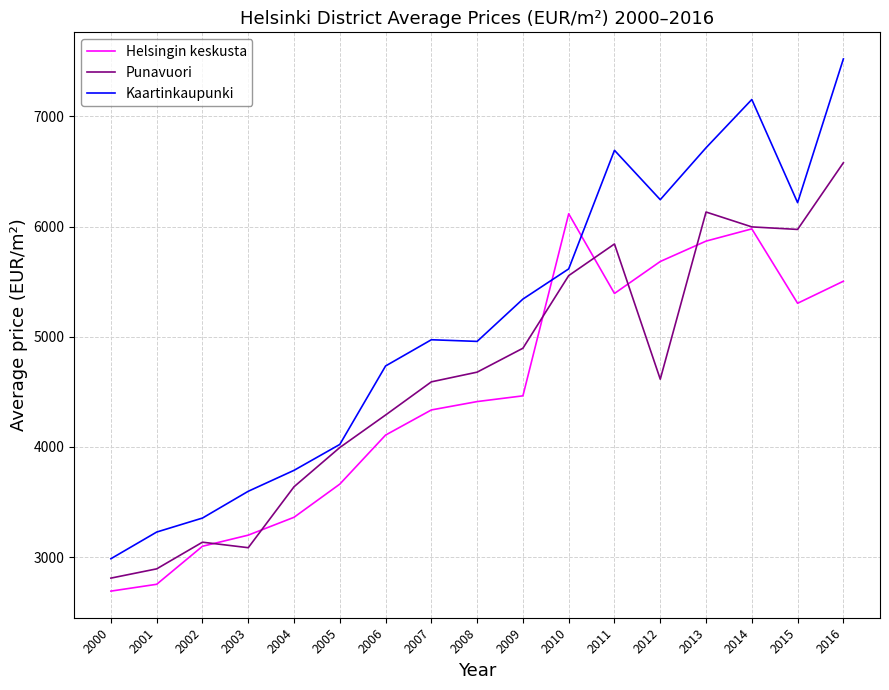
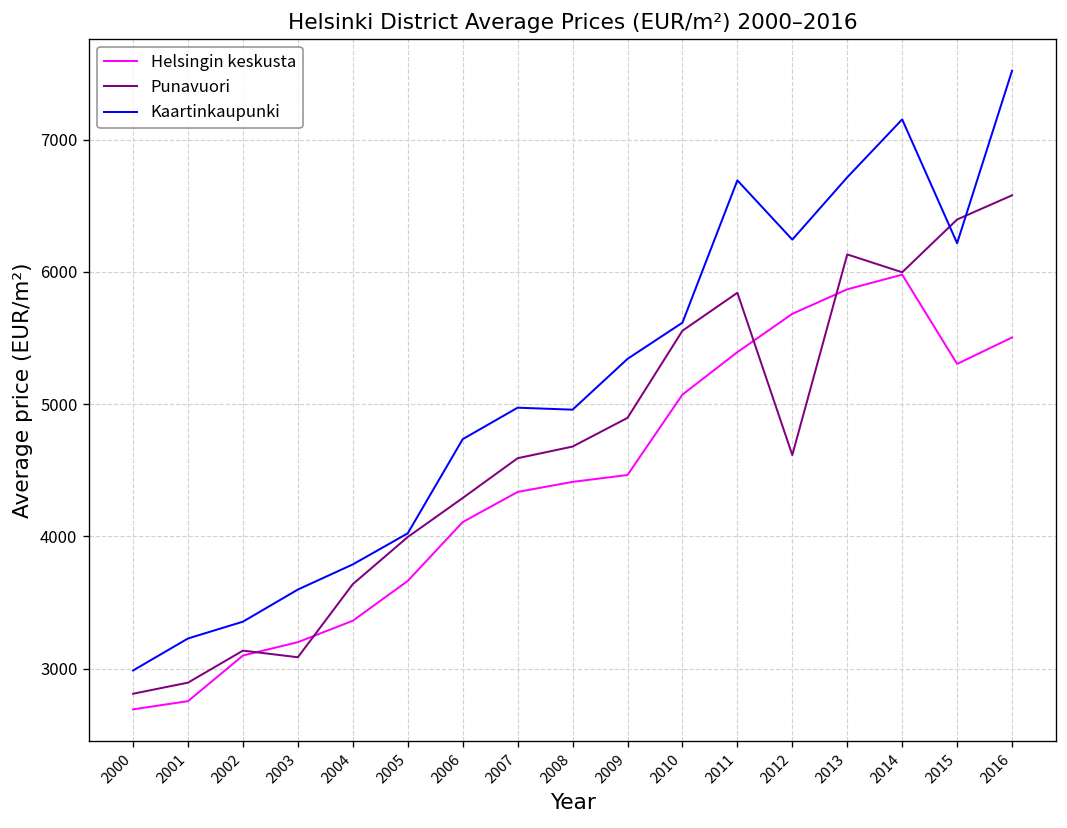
  {
    "Helsingin keskusta": {
      "2000": 2690,
      "2001": 2750,
      "2002": 3100,
      "2003": 3200,
      "2004": 3360,
      "2005": 3660,
      "2006": 4110,
      "2007": 4340,
      "2008": 4410,
      "2009": 4460,
-     "2010": 6120,
+     "2010": 5070,
      "2011": 5390,
      "2012": 5680,
      "2013": 5870,
      "2015": 5300,
      "2016": 5500
    },
    "Punavuori": {
      "2000": 2810,
      "2001": 2890,
      "2002": 3140,
      "2003": 3090,
      "2004": 3640,
      "2005": 4000,
      "2006": 4290,
      "2007": 4590,
      "2008": 4680,
      "2009": 4900,
      "2010": 5560,
      "2011": 5840,
      "2012": 4620,
      "2013": 6130,
-     "2015": 5970,
+     "2015": 6400,
      "2016": 6580
    },
    "Kaartinkaupunki": {
      "2000": 2990,
      "2001": 3230,
      "2002": 3360,
      "2003": 3600,
      "2004": 3790,
      "2005": 4020,
      "2006": 4740,
      "2007": 4970,
      "2008": 4960,
      "2009": 5340,
      "2010": 5620,
      "2011": 6690,
      "2012": 6240,
      "2013": 6720,
      "2014": 7150,
      "2015": 6220,
      "2016": 7520
    }
  }
